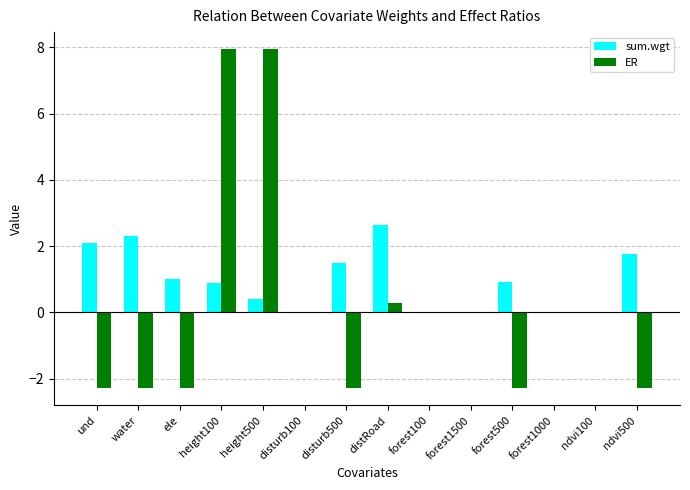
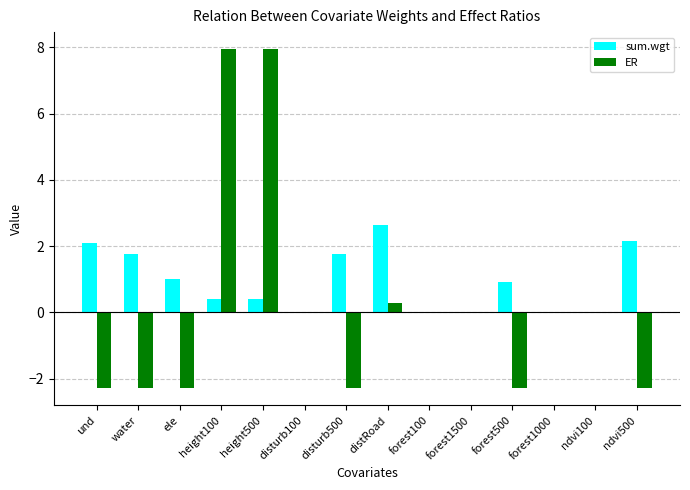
  {
    "sum.wgt": {
      "und": 2.1,
-     "water": 2.3,
+     "water": 1.8,
      "ele": 1.0,
-     "height100": 0.9,
+     "height100": 0.4,
      "height500": 0.4,
      "disturb100": 0.0,
-     "disturb500": 1.5,
+     "disturb500": 1.8,
      "distRoad": 2.6,
      "forest100": 0.0,
      "forest1500": 0.0,
      "forest500": 0.9,
      "forest1000": 0.0,
      "ndvi100": 0.0,
-     "ndvi500": 1.8
+     "ndvi500": 2.1
    },
    "ER": {
      "und": -2.3,
      "water": -2.3,
      "ele": -2.3,
      "height100": 7.9,
      "height500": 7.9,
      "disturb100": 0.0,
      "disturb500": -2.3,
      "distRoad": 0.3,
      "forest100": 0.0,
      "forest1500": 0.0,
      "forest500": -2.3,
      "forest1000": 0.0,
      "ndvi100": 0.0,
      "ndvi500": -2.3
    }
  }
